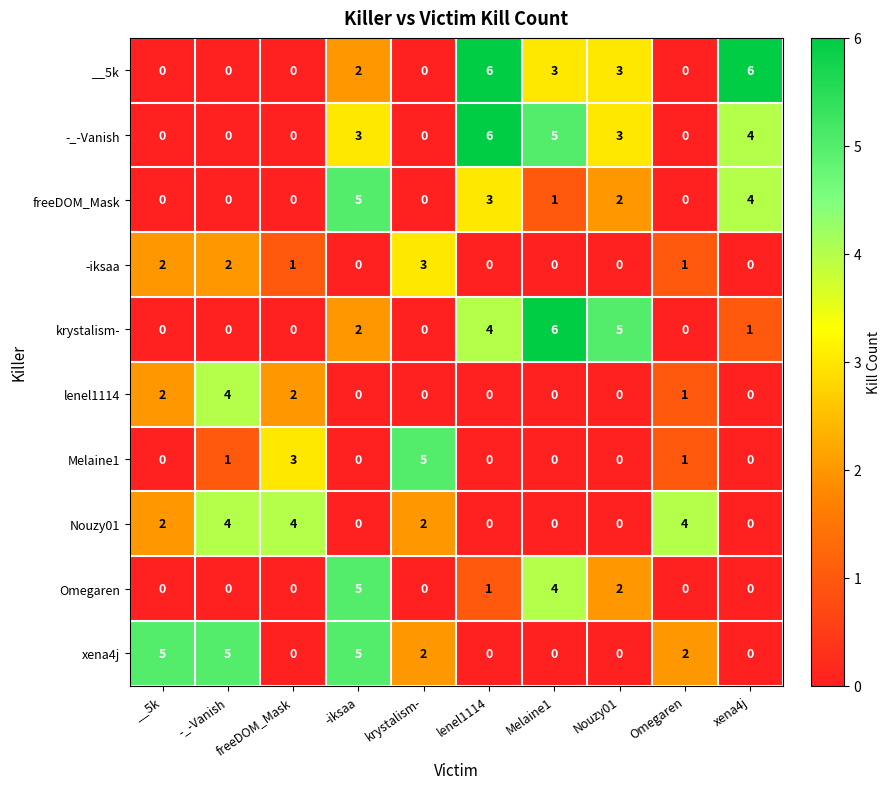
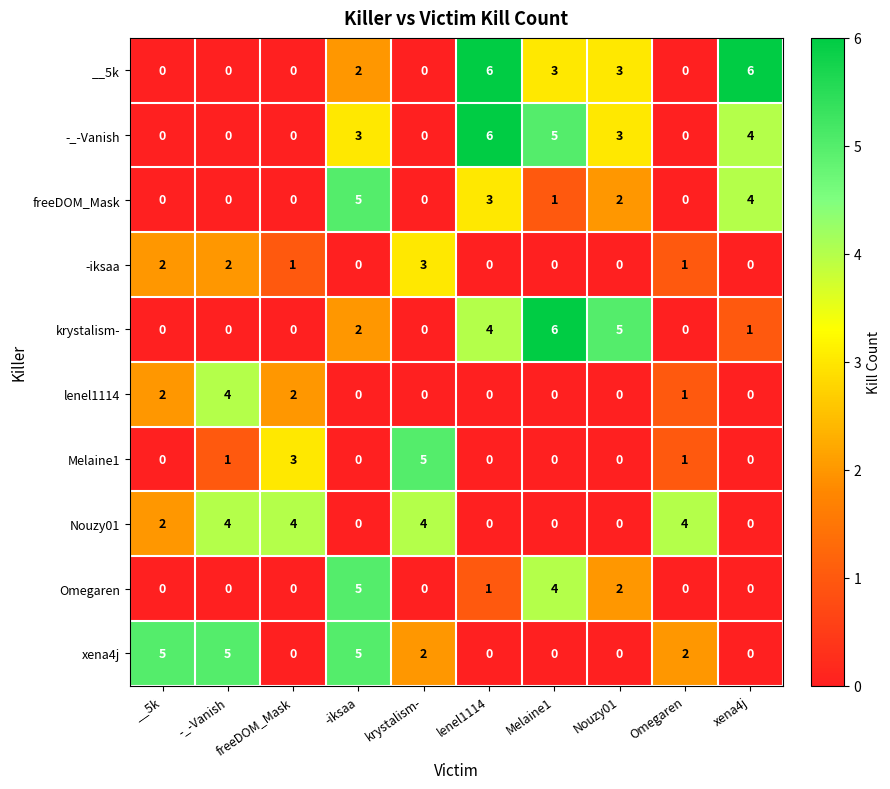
  {
    "__5k": {
      "__5k": 0,
      "-_-Vanish": 0,
      "freeDOM_Mask": 0,
      "-iksaa": 2,
      "krystalism-": 0,
      "lenel1114": 6,
      "Melaine1": 3,
      "Nouzy01": 3,
      "Omegaren": 0,
      "xena4j": 6
    },
    "-_-Vanish": {
      "__5k": 0,
      "-_-Vanish": 0,
      "freeDOM_Mask": 0,
      "-iksaa": 3,
      "krystalism-": 0,
      "lenel1114": 6,
      "Melaine1": 5,
      "Nouzy01": 3,
      "Omegaren": 0,
      "xena4j": 4
    },
    "freeDOM_Mask": {
      "__5k": 0,
      "-_-Vanish": 0,
      "freeDOM_Mask": 0,
      "-iksaa": 5,
      "krystalism-": 0,
      "lenel1114": 3,
      "Melaine1": 1,
      "Nouzy01": 2,
      "Omegaren": 0,
      "xena4j": 4
    },
    "-iksaa": {
      "__5k": 2,
      "-_-Vanish": 2,
      "freeDOM_Mask": 1,
      "-iksaa": 0,
      "krystalism-": 3,
      "lenel1114": 0,
      "Melaine1": 0,
      "Nouzy01": 0,
      "Omegaren": 1,
      "xena4j": 0
    },
    "krystalism-": {
      "__5k": 0,
      "-_-Vanish": 0,
      "freeDOM_Mask": 0,
      "-iksaa": 2,
      "krystalism-": 0,
      "lenel1114": 4,
      "Melaine1": 6,
      "Nouzy01": 5,
      "Omegaren": 0,
      "xena4j": 1
    },
    "lenel1114": {
      "__5k": 2,
      "-_-Vanish": 4,
      "freeDOM_Mask": 2,
      "-iksaa": 0,
      "krystalism-": 0,
      "lenel1114": 0,
      "Melaine1": 0,
      "Nouzy01": 0,
      "Omegaren": 1,
      "xena4j": 0
    },
    "Melaine1": {
      "__5k": 0,
      "-_-Vanish": 1,
      "freeDOM_Mask": 3,
      "-iksaa": 0,
      "krystalism-": 5,
      "lenel1114": 0,
      "Melaine1": 0,
      "Nouzy01": 0,
      "Omegaren": 1,
      "xena4j": 0
    },
    "Nouzy01": {
      "__5k": 2,
      "-_-Vanish": 4,
      "freeDOM_Mask": 4,
      "-iksaa": 0,
-     "krystalism-": 2,
+     "krystalism-": 4,
      "lenel1114": 0,
      "Melaine1": 0,
      "Nouzy01": 0,
      "Omegaren": 4,
      "xena4j": 0
    },
    "Omegaren": {
      "__5k": 0,
      "-_-Vanish": 0,
      "freeDOM_Mask": 0,
      "-iksaa": 5,
      "krystalism-": 0,
      "lenel1114": 1,
      "Melaine1": 4,
      "Nouzy01": 2,
      "Omegaren": 0,
      "xena4j": 0
    },
    "xena4j": {
      "__5k": 5,
      "-_-Vanish": 5,
      "freeDOM_Mask": 0,
      "-iksaa": 5,
      "krystalism-": 2,
      "lenel1114": 0,
      "Melaine1": 0,
      "Nouzy01": 0,
      "Omegaren": 2,
      "xena4j": 0
    }
  }
